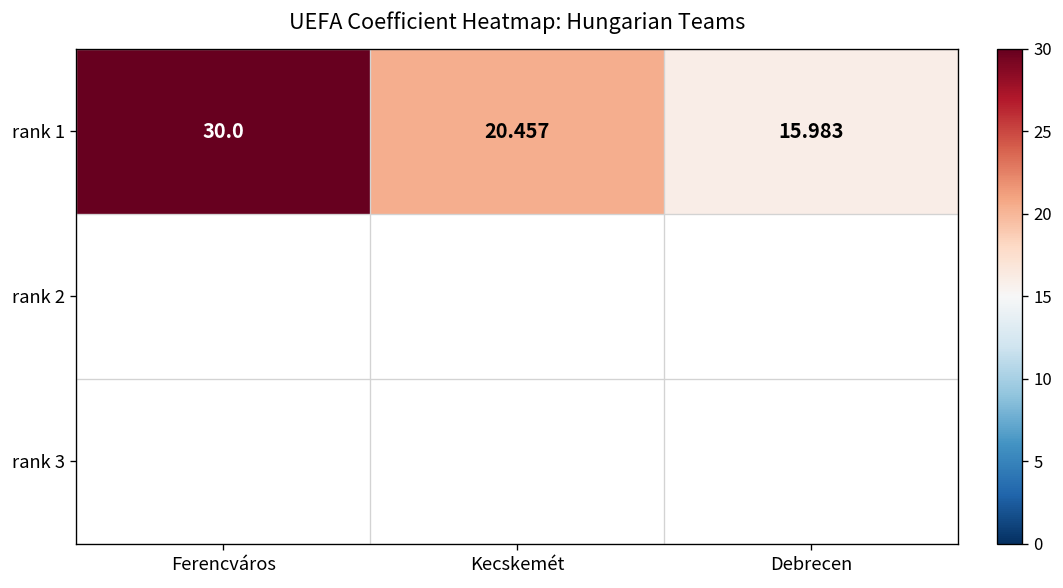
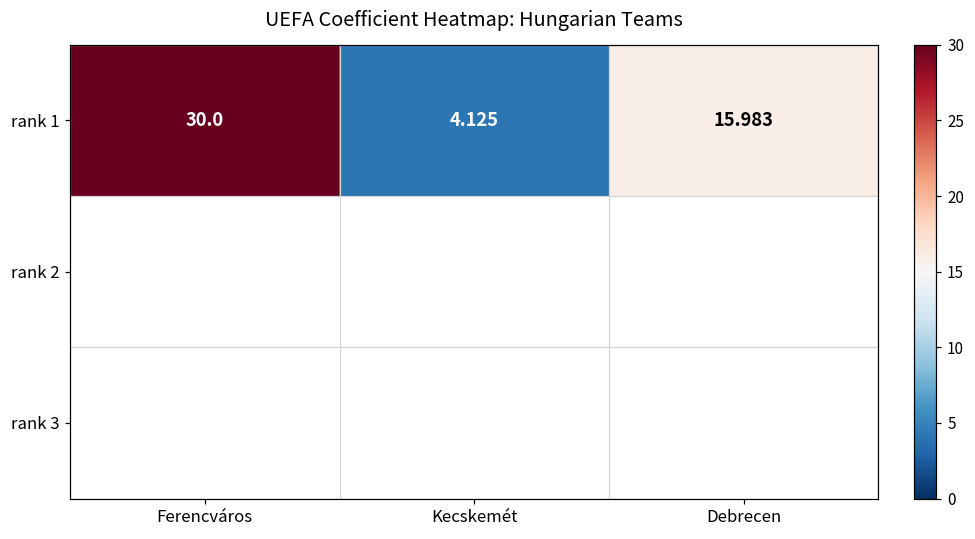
  {
    "rank 1": {
      "Ferencváros": 30.0,
-     "Kecskemét": 20.457,
+     "Kecskemét": 4.125,
      "Debrecen": 15.983
    }
  }
